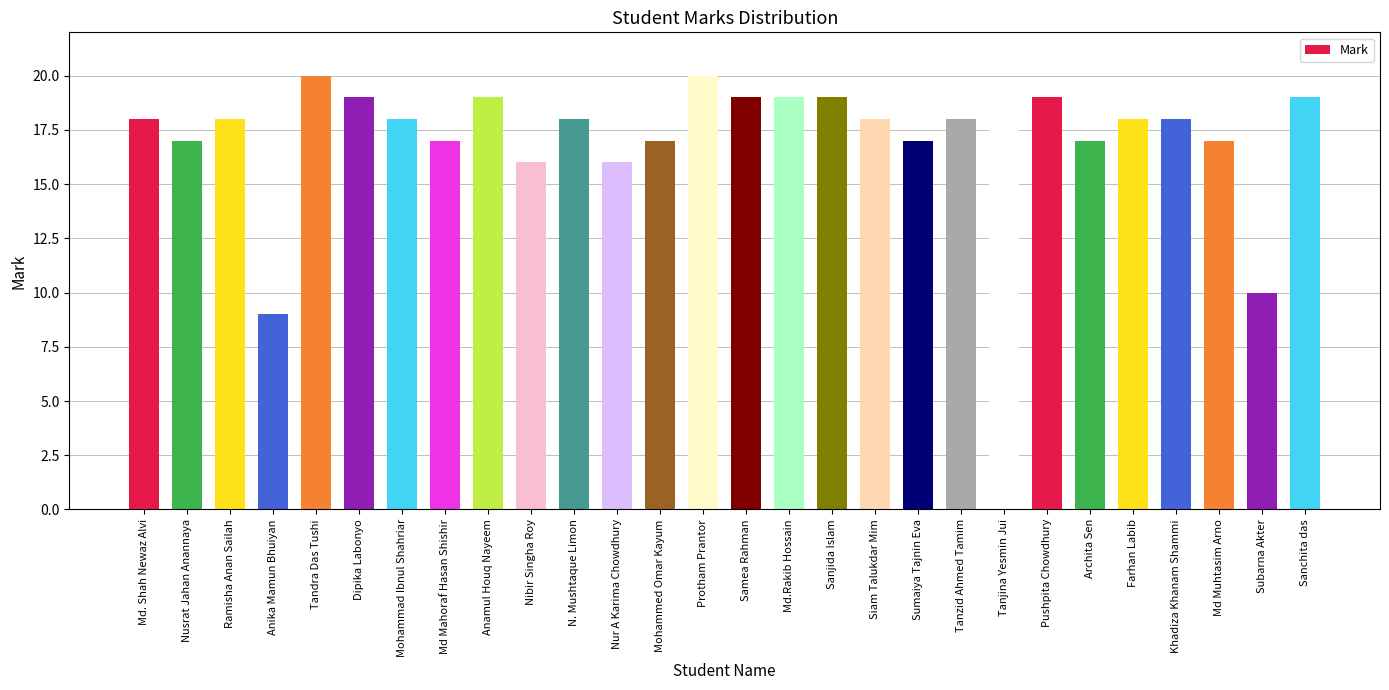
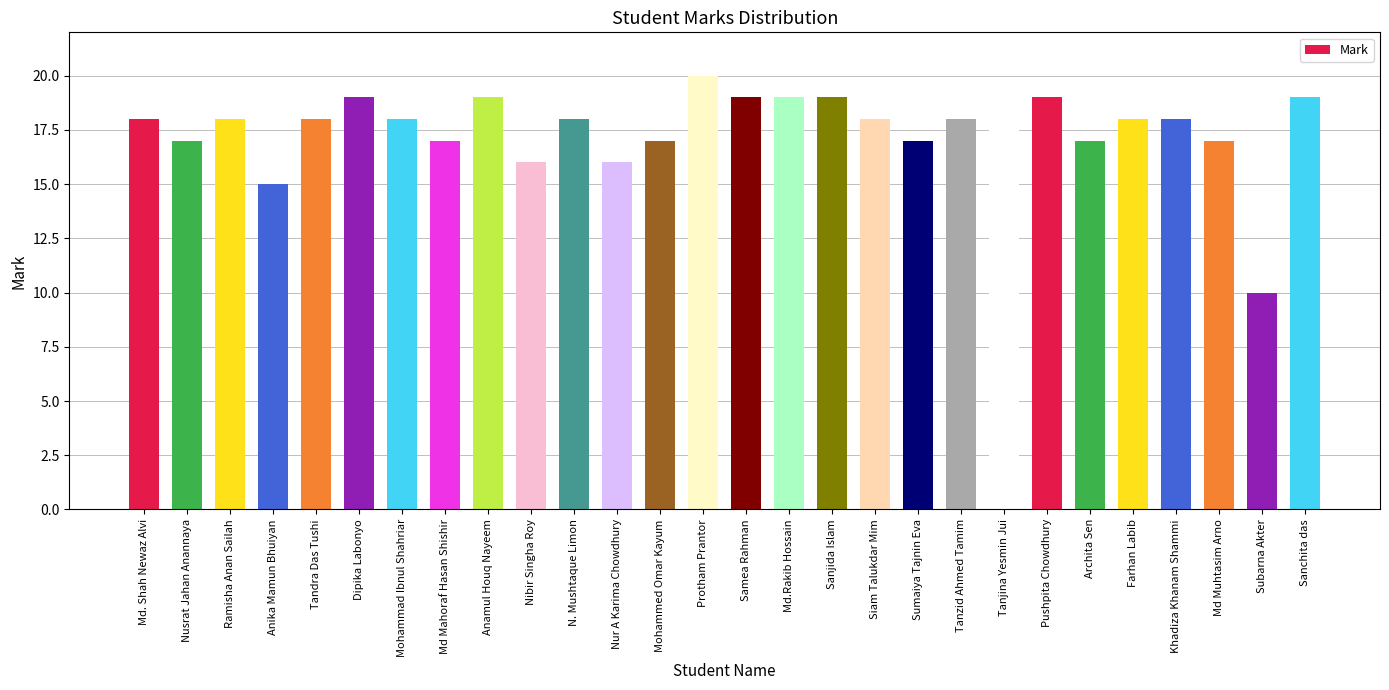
  {
    "Md. Shah Newaz Alvi": 18,
    "Nusrat Jahan Anannaya": 17,
    "Ramisha Anan Sailah": 18,
-   "Anika Mamun Bhuiyan": 9,
-   "Tandra Das Tushi": 20,
+   "Anika Mamun Bhuiyan": 15,
+   "Tandra Das Tushi": 18,
    "Dipika Labonyo": 19,
    "Mohammad Ibnul Shahriar": 18,
    "Md Mahoraf Hasan Shishir": 17,
    "Anamul Houq Nayeem": 19,
    "Nibir Singha Roy": 16,
    "N. Mushtaque Limon": 18,
    "Nur A Karima Chowdhury": 16,
    "Mohammed Omar Kayum": 17,
    "Protham Prantor": 20,
    "Samea Rahman": 19,
    "Md.Rakib Hossain": 19,
    "Sanjida Islam": 19,
    "Siam Talukdar Mim": 18,
    "Sumaiya Tajnin Eva": 17,
    "Tanzid Ahmed Tamim": 18,
    "Tanjina Yesmin Jui": 18,
    "Pushpita Chowdhury": 19,
    "Archita Sen": 17,
    "Farhan Labib": 18,
    "Khadiza Khanam Shammi": 18,
    "Md Muhtasim Arno": 17,
    "Subarna Akter": 10,
    "Sanchita das": 19
  }
